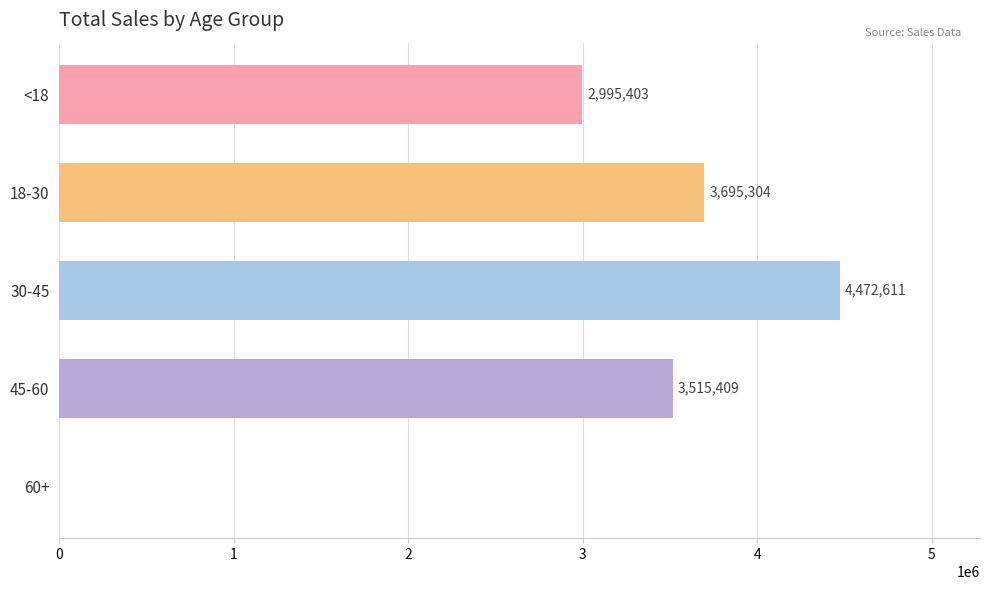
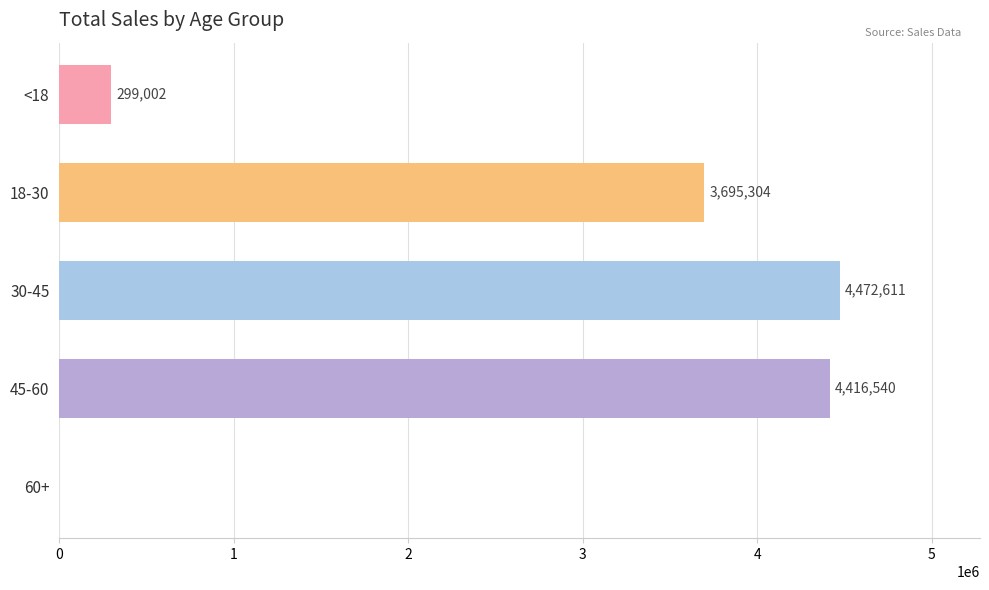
  {
-   "<18": "2,995,403",
+   "<18": "299,002",
    "18-30": "3,695,304",
    "30-45": "4,472,611",
-   "45-60": "3,515,409"
+   "45-60": "4,416,540"
  }
